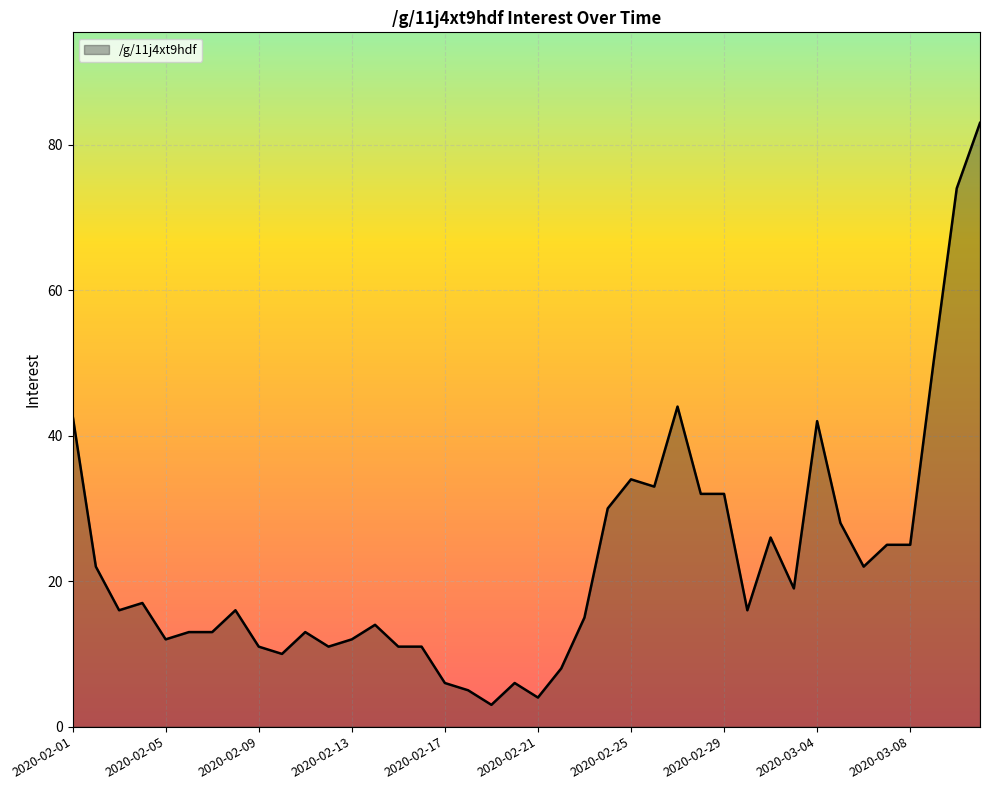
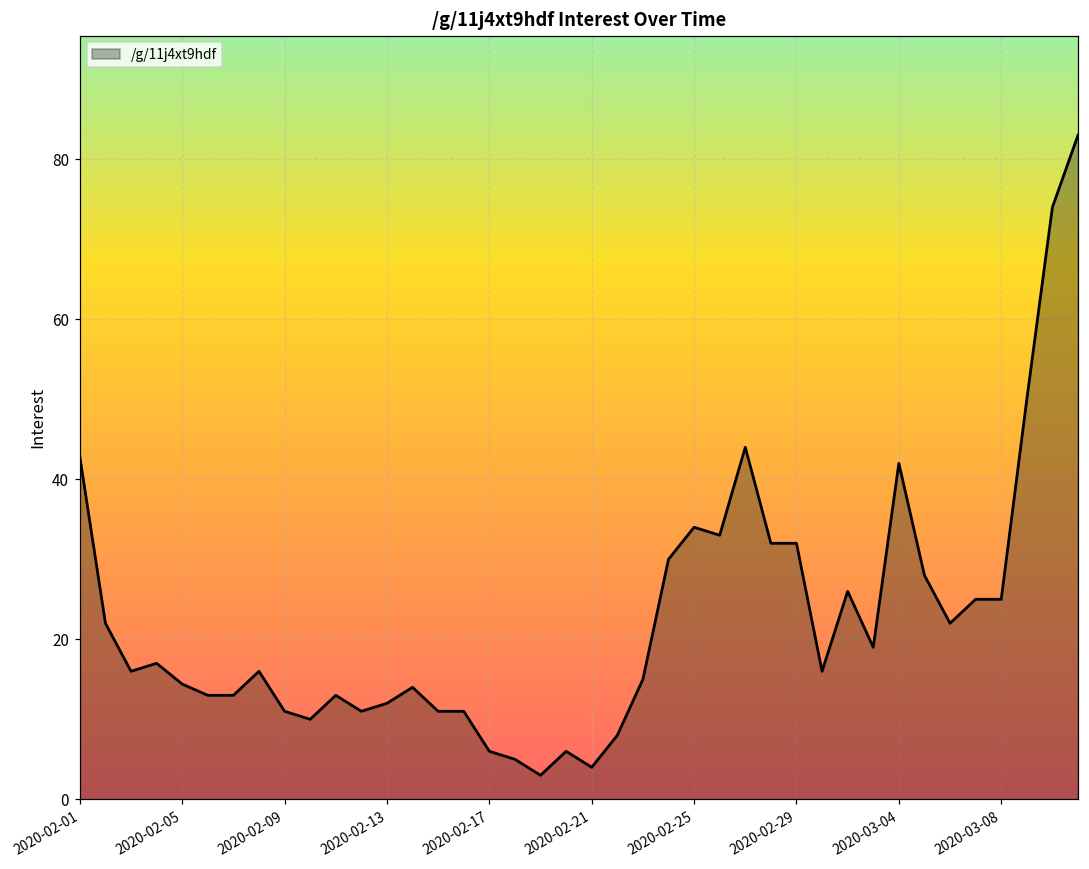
  {
    "2020-02-01": 43,
-   "2020-02-05": 12,
+   "2020-02-05": 14,
    "2020-02-09": 11,
    "2020-02-13": 12,
    "2020-02-17": 6,
    "2020-02-21": 4,
    "2020-02-25": 34,
    "2020-02-29": 32,
    "2020-03-04": 42,
    "2020-03-08": 25
  }
